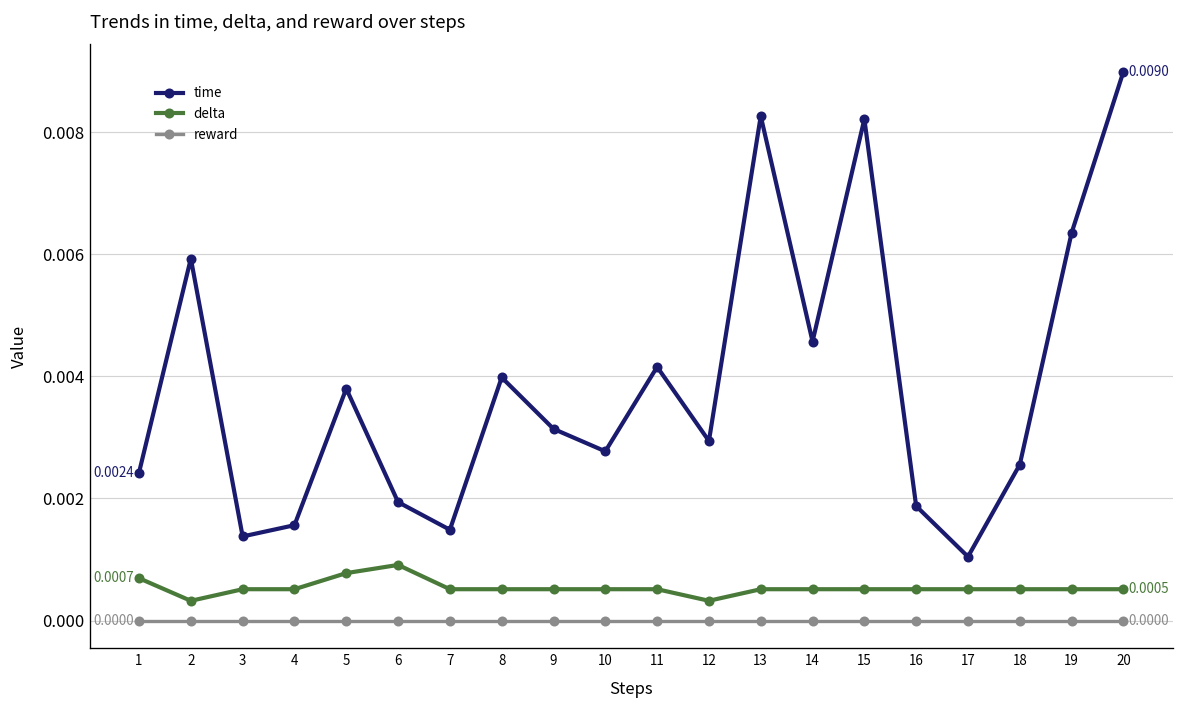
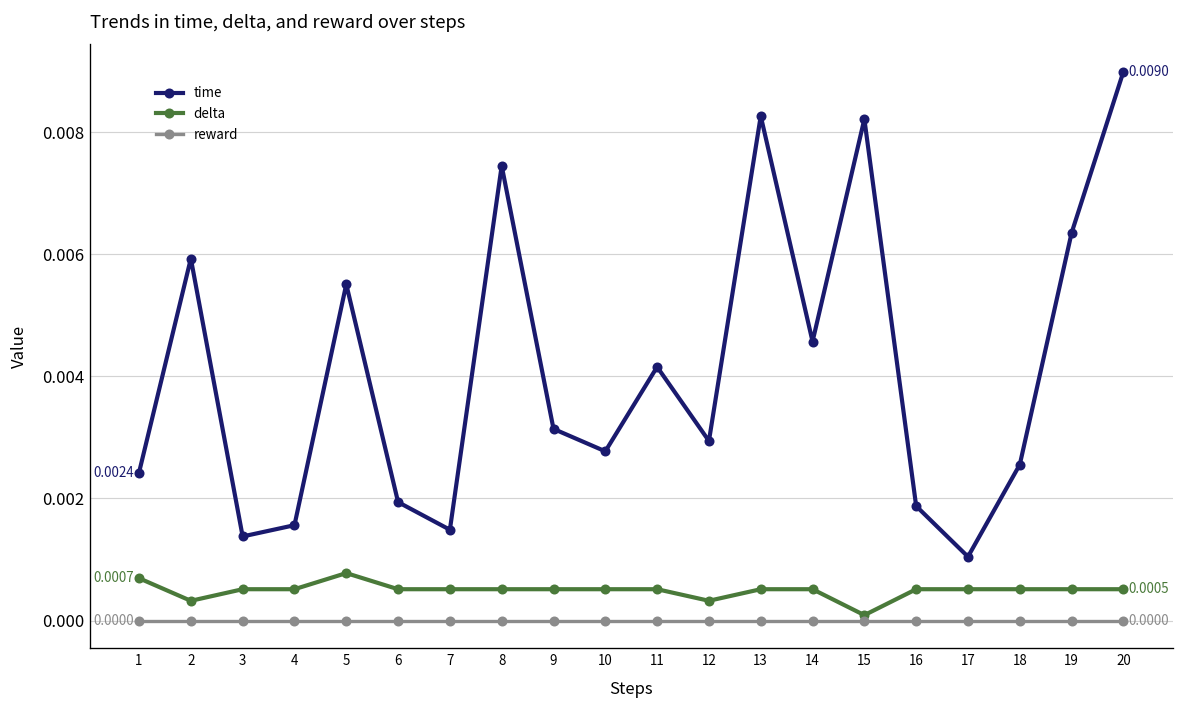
  {
    "time": {
      "2": 0.0059,
      "3": 0.0014,
      "4": 0.0016,
-     "5": 0.0038,
+     "5": 0.0055,
      "6": 0.0019,
      "7": 0.0015,
-     "8": 0.0040,
+     "8": 0.0074,
      "9": 0.0031,
      "10": 0.0028,
      "11": 0.0042,
      "12": 0.0029,
      "13": 0.0083,
      "14": 0.0046,
      "15": 0.0082,
      "16": 0.0019,
      "17": 0.0010,
      "18": 0.0026,
      "19": 0.0063
    },
    "delta": {
      "2": 0.0003,
      "3": 0.0005,
      "4": 0.0005,
      "5": 0.0008,
-     "6": 0.0009,
+     "6": 0.0005,
      "7": 0.0005,
      "8": 0.0005,
      "9": 0.0005,
      "10": 0.0005,
      "11": 0.0005,
      "12": 0.0003,
      "13": 0.0005,
      "14": 0.0005,
-     "15": 0.0005,
+     "15": 0.0001,
      "16": 0.0005,
      "17": 0.0005,
      "18": 0.0005,
      "19": 0.0005
    },
    "reward": {
      "1": 0.0000,
      "20": 0.0000
    }
  }
